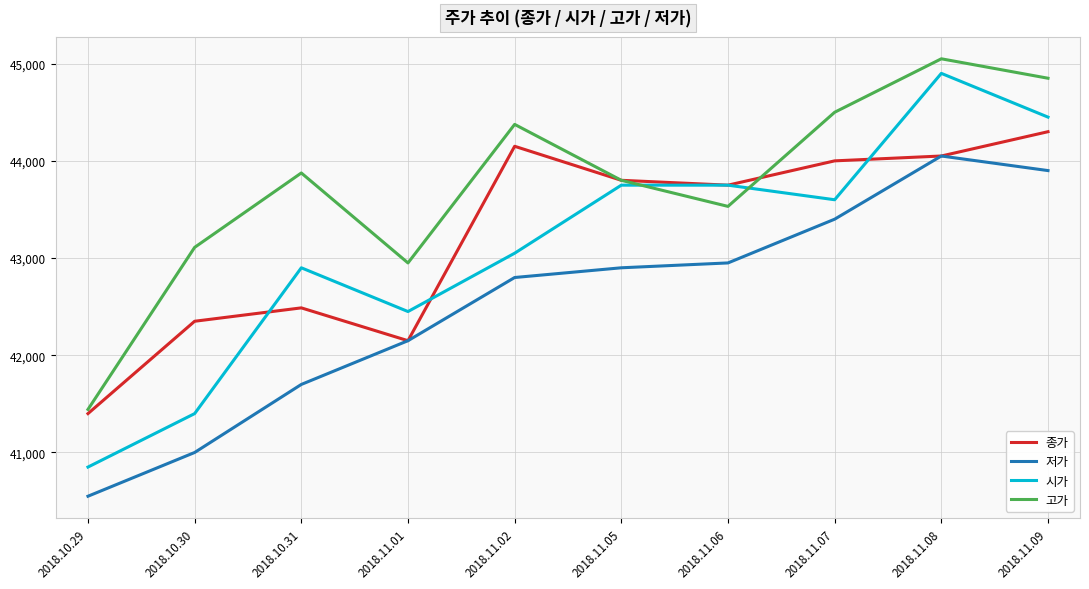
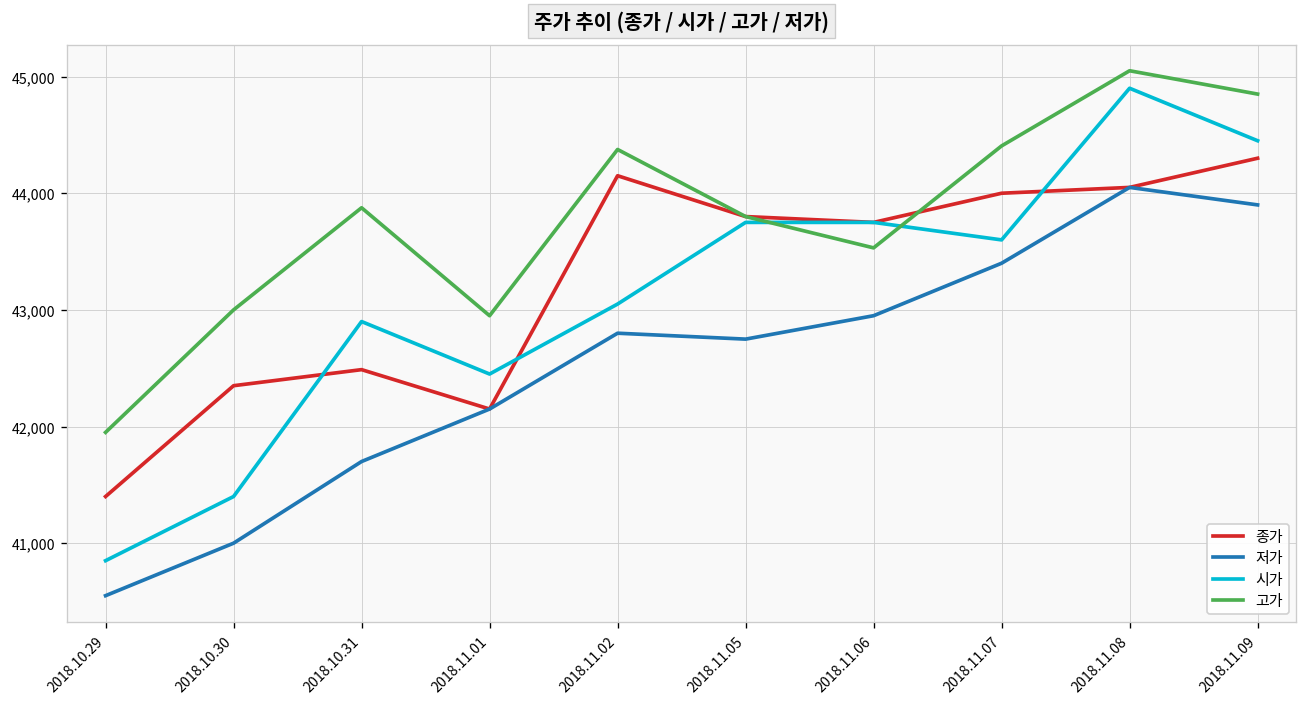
  {
    "종가": {
      "2018.10.29": "41,400",
      "2018.10.30": "42,400",
      "2018.10.31": "42,500",
      "2018.11.02": "44,200",
      "2018.11.07": "44,000",
      "2018.11.09": "44,300"
    },
    "저가": {
      "2018.10.29": "40,600",
      "2018.10.30": "41,000",
      "2018.10.31": "41,700",
      "2018.11.02": "42,800",
-     "2018.11.05": "42,900",
+     "2018.11.05": "42,700",
      "2018.11.06": "43,000",
      "2018.11.07": "43,400",
      "2018.11.09": "43,900"
    },
    "시가": {
      "2018.10.29": "40,900",
      "2018.10.30": "41,400",
      "2018.10.31": "42,900",
      "2018.11.01": "42,500",
      "2018.11.02": "43,100",
      "2018.11.05": "43,800",
      "2018.11.07": "43,600",
      "2018.11.08": "44,900",
      "2018.11.09": "44,500"
    },
    "고가": {
-     "2018.10.29": "41,400",
-     "2018.10.30": "43,100",
+     "2018.10.29": "42,000",
+     "2018.10.30": "43,000",
      "2018.10.31": "43,900",
      "2018.11.01": "43,000",
      "2018.11.02": "44,400",
      "2018.11.06": "43,500",
-     "2018.11.07": "44,500",
+     "2018.11.07": "44,400",
      "2018.11.08": "45,100",
      "2018.11.09": "44,900"
    }
  }
